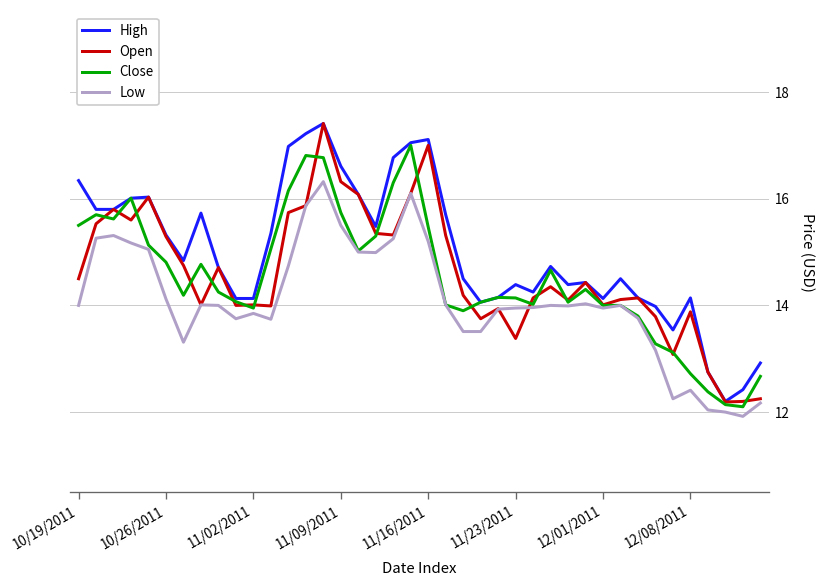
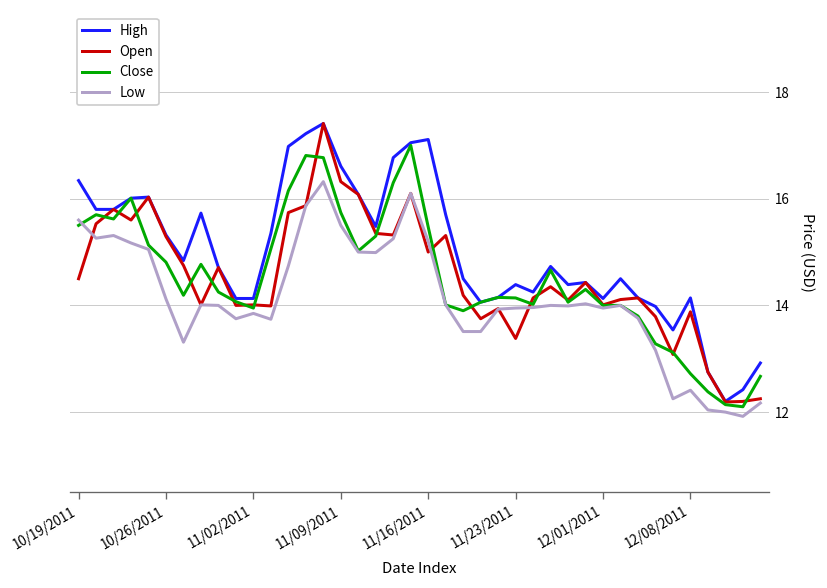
  {
    "High": {
      "10/19/2011": 16.3,
      "11/02/2011": 14.1,
      "11/09/2011": 16.6,
      "11/16/2011": 17.1,
      "11/23/2011": 14.4,
      "12/01/2011": 14.1,
      "12/08/2011": 14.1
    },
    "Open": {
      "10/19/2011": 14.5,
      "11/02/2011": 14,
      "11/09/2011": 16.3,
-     "11/16/2011": 17,
+     "11/16/2011": 15,
      "11/23/2011": 13.4,
      "12/08/2011": 13.9
    },
    "Close": {
      "10/19/2011": 15.5,
      "10/26/2011": 14.8,
      "11/02/2011": 14.0,
      "11/09/2011": 15.7,
      "11/16/2011": 15.5,
      "11/23/2011": 14.1,
      "12/08/2011": 12.7
    },
    "Low": {
-     "10/19/2011": 14.0,
+     "10/19/2011": 15.6,
      "10/26/2011": 14.1,
      "11/02/2011": 13.9,
      "11/09/2011": 15.5,
      "11/16/2011": 15.2,
      "11/23/2011": 14.0,
      "12/08/2011": 12.4
    }
  }
